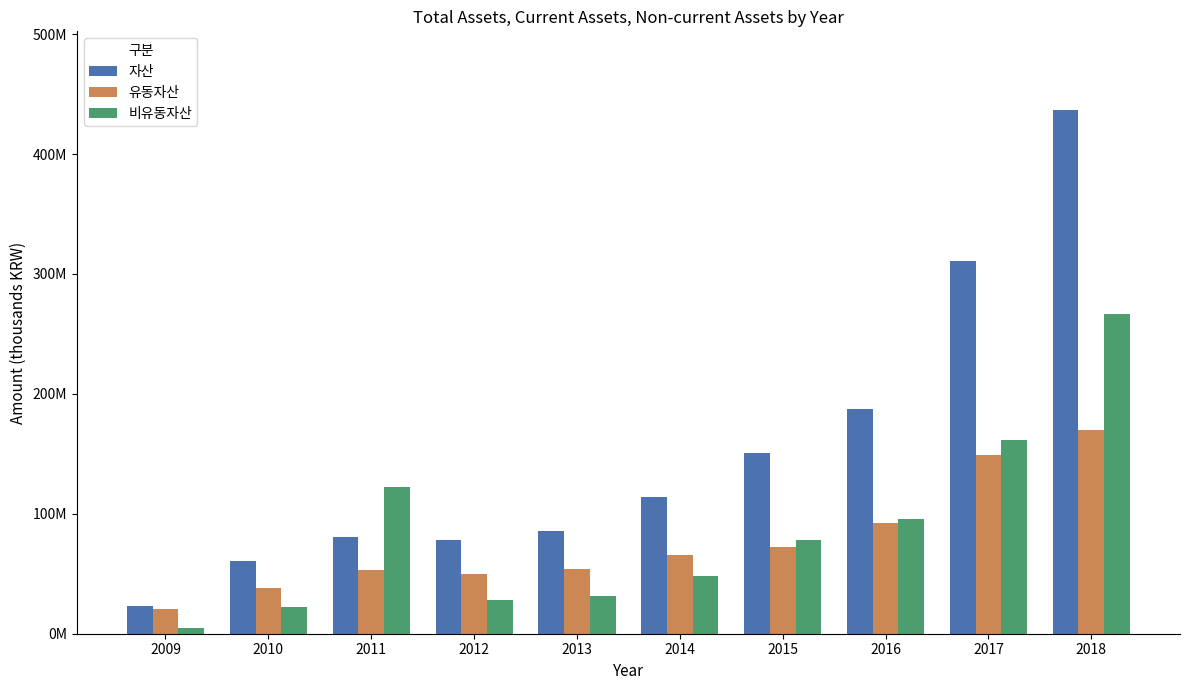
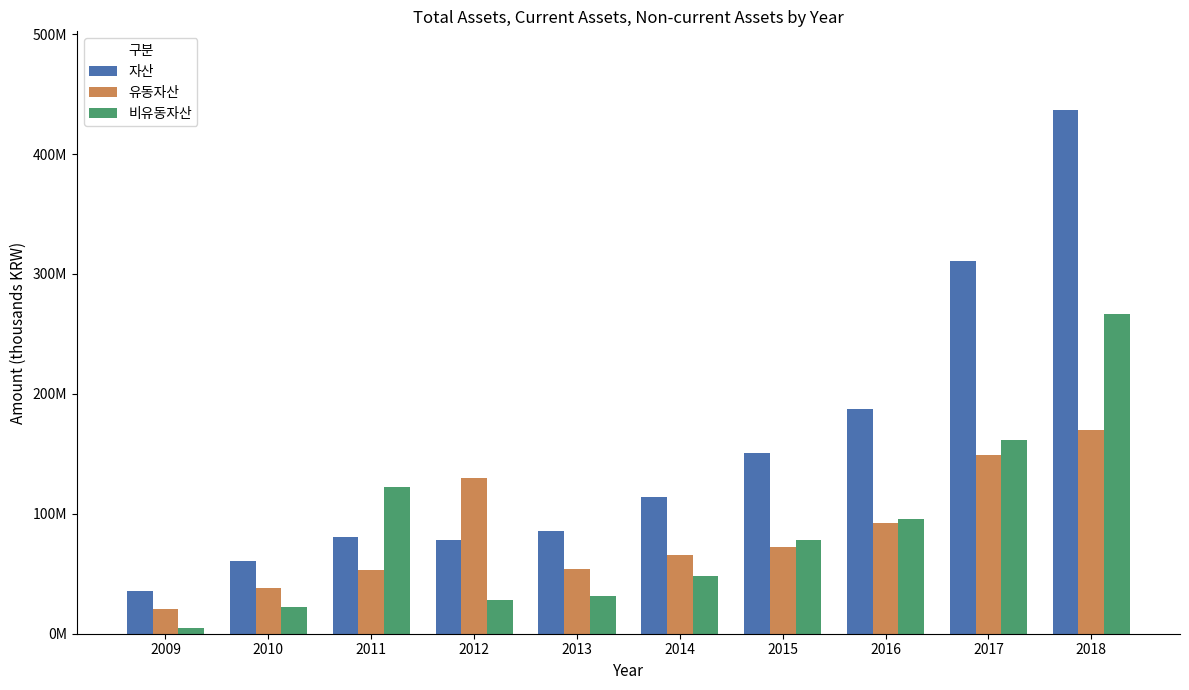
  {
    "자산": {
-     "2009": 23000000,
+     "2009": 36000000,
      "2010": 61000000,
      "2011": 81000000,
      "2012": 78000000,
      "2013": 86000000,
      "2014": 114000000,
      "2015": 151000000,
      "2016": 187000000,
      "2017": 311000000,
      "2018": 437000000
    },
    "유동자산": {
      "2009": 20000000,
      "2010": 38000000,
      "2011": 53000000,
-     "2012": 50000000,
+     "2012": 130000000,
      "2013": 54000000,
      "2014": 65000000,
      "2015": 72000000,
      "2016": 92000000,
      "2017": 149000000,
      "2018": 170000000
    },
    "비유동자산": {
      "2009": 5000000,
      "2010": 23000000,
      "2011": 122000000,
      "2012": 28000000,
      "2013": 32000000,
      "2014": 48000000,
      "2015": 79000000,
      "2016": 95000000,
      "2017": 162000000,
      "2018": 267000000
    }
  }
